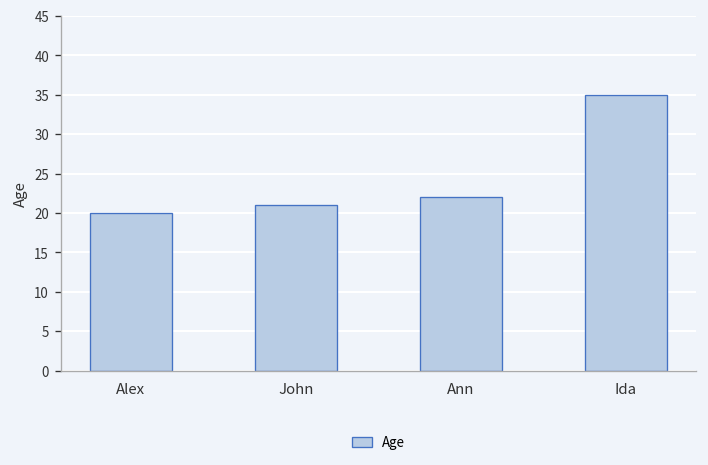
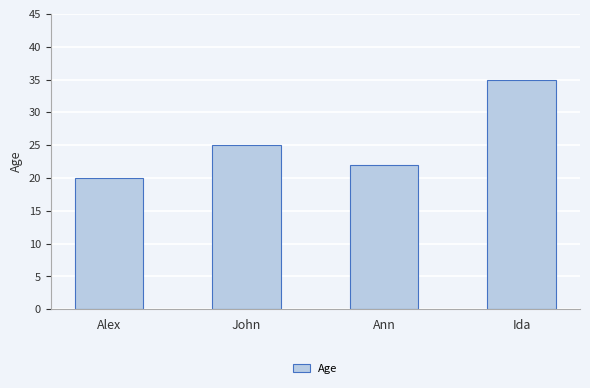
  {
    "Alex": 20,
-   "John": 21,
+   "John": 25,
    "Ann": 22,
    "Ida": 35
  }
